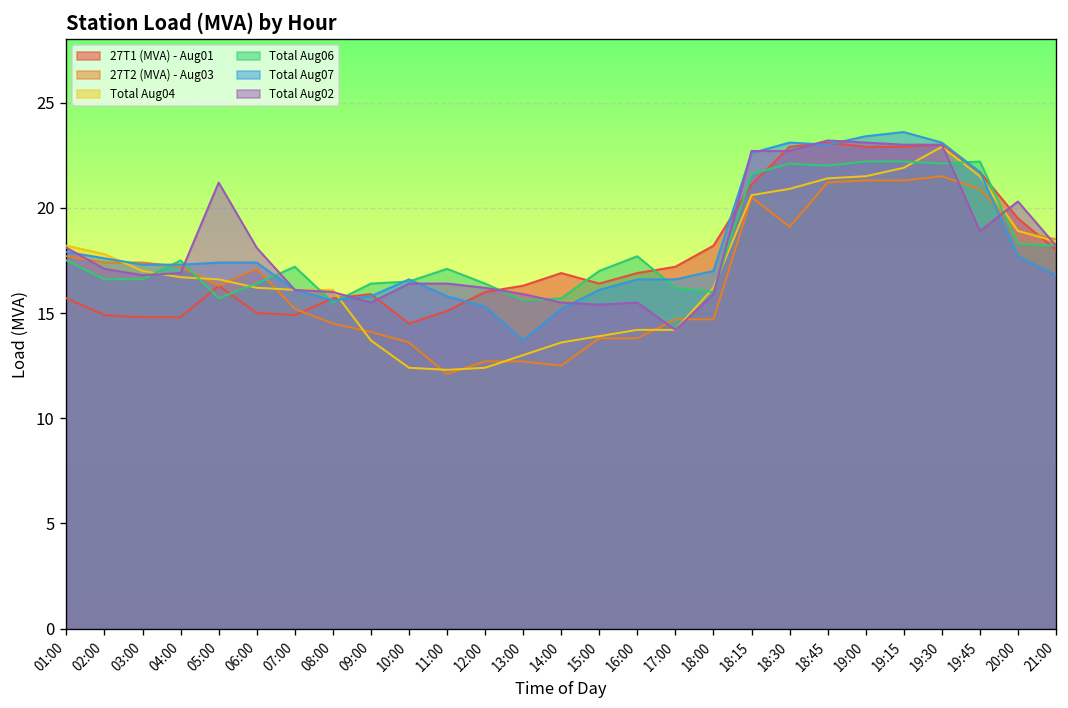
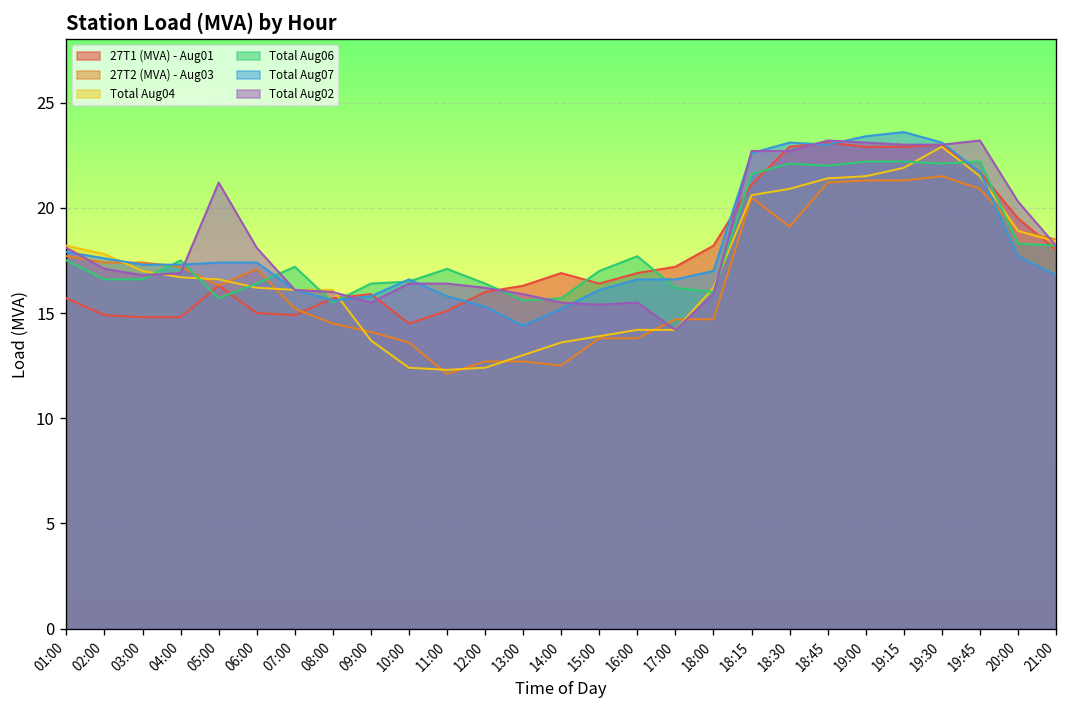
  {
    "Total Aug06": {
      "01:00": 17.5,
      "02:00": 16.6,
      "03:00": 16.6,
      "04:00": 17.5,
      "05:00": 15.7,
      "06:00": 16.4,
      "07:00": 17.2,
      "09:00": 16.4,
      "11:00": 17.1,
      "12:00": 16.4,
      "13:00": 15.6,
      "14:00": 15.7,
      "15:00": 17.0,
      "16:00": 17.7,
      "17:00": 16.2,
      "18:15": 21.6,
      "18:30": 22.1,
      "18:45": 22.0,
      "19:00": 22.2,
      "19:15": 22.2,
      "19:30": 22.1,
      "19:45": 22.2,
      "20:00": 18.3
    },
    "Total Aug07": {
      "01:00": 17.9,
      "02:00": 17.6,
      "05:00": 17.4,
      "06:00": 17.4,
      "11:00": 15.8,
      "12:00": 15.3,
-     "13:00": 13.7,
+     "13:00": 14.4,
      "14:00": 15.2,
      "15:00": 16.1,
      "16:00": 16.6,
      "17:00": 16.6,
      "18:00": 17.0,
      "18:30": 23.1,
      "19:00": 23.4,
      "19:15": 23.6,
      "20:00": 17.7,
      "21:00": 16.8
    },
    "Total Aug02": {
      "02:00": 17.1,
      "03:00": 16.8,
      "04:00": 16.9,
      "05:00": 21.2,
      "06:00": 18.1,
      "09:00": 15.5,
      "11:00": 16.4,
      "12:00": 16.2,
      "13:00": 15.9,
      "14:00": 15.5,
      "15:00": 15.4,
      "16:00": 15.5,
      "18:30": 22.7,
      "19:00": 23.1,
-     "19:45": 18.9,
+     "19:45": 23.2,
      "20:00": 20.3
    }
  }
